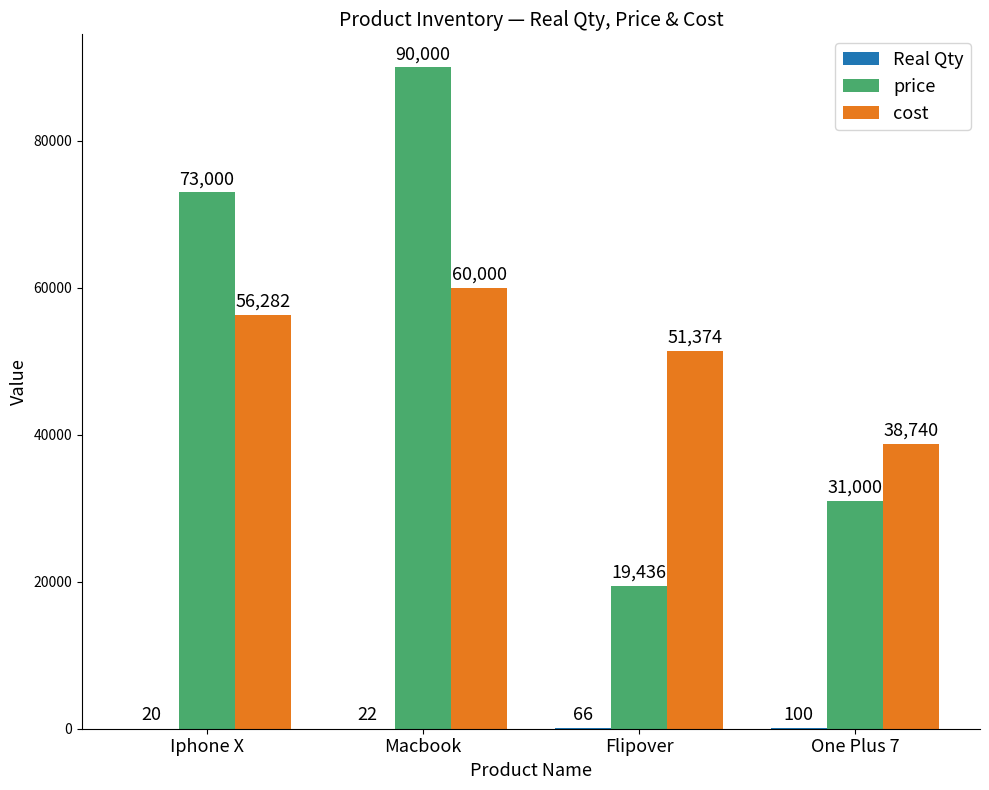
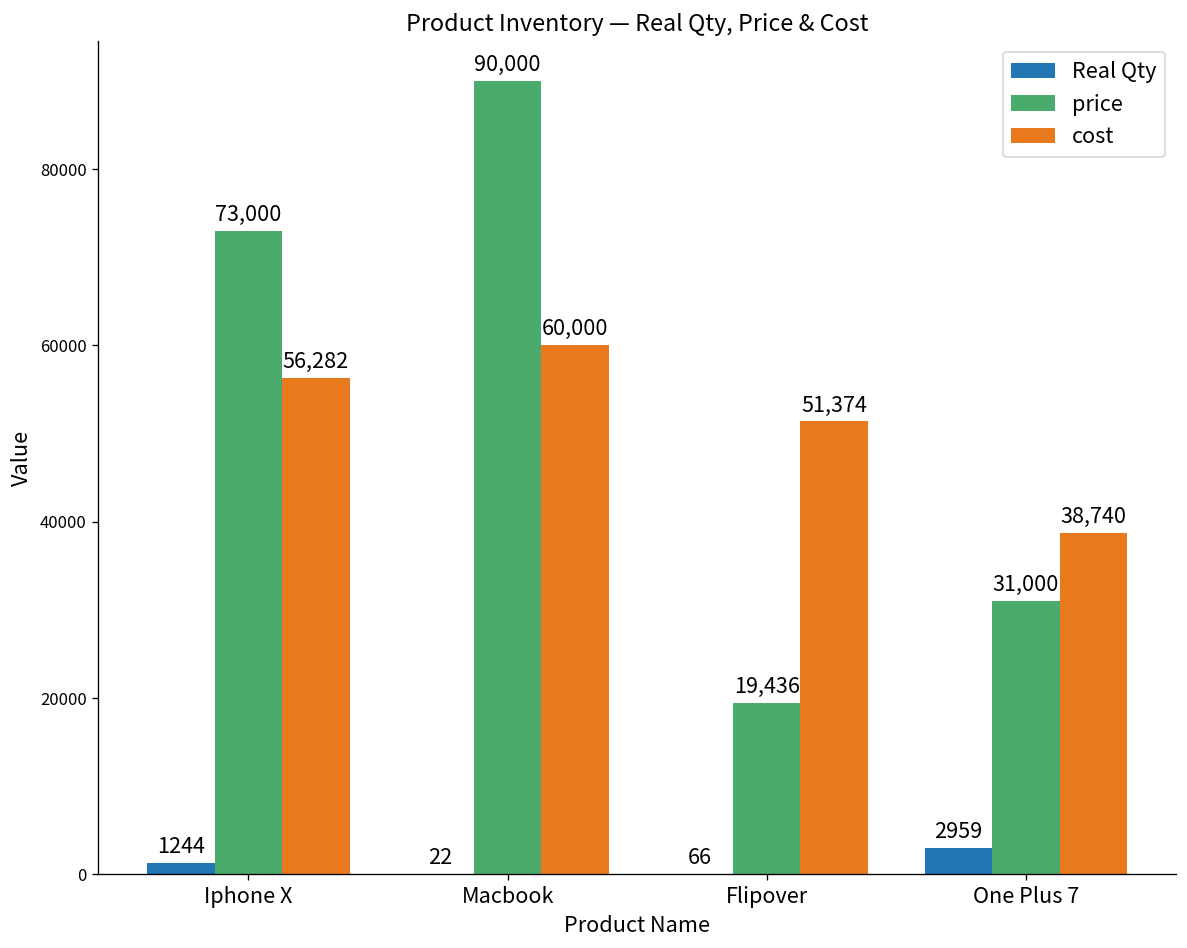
  {
    "Real Qty": {
-     "Iphone X": "20",
+     "Iphone X": "1244",
      "Macbook": "22",
      "Flipover": "66",
-     "One Plus 7": "100"
+     "One Plus 7": "2959"
    },
    "price": {
      "Iphone X": "73,000",
      "Macbook": "90,000",
      "Flipover": "19,436",
      "One Plus 7": "31,000"
    },
    "cost": {
      "Iphone X": "56,282",
      "Macbook": "60,000",
      "Flipover": "51,374",
      "One Plus 7": "38,740"
    }
  }
